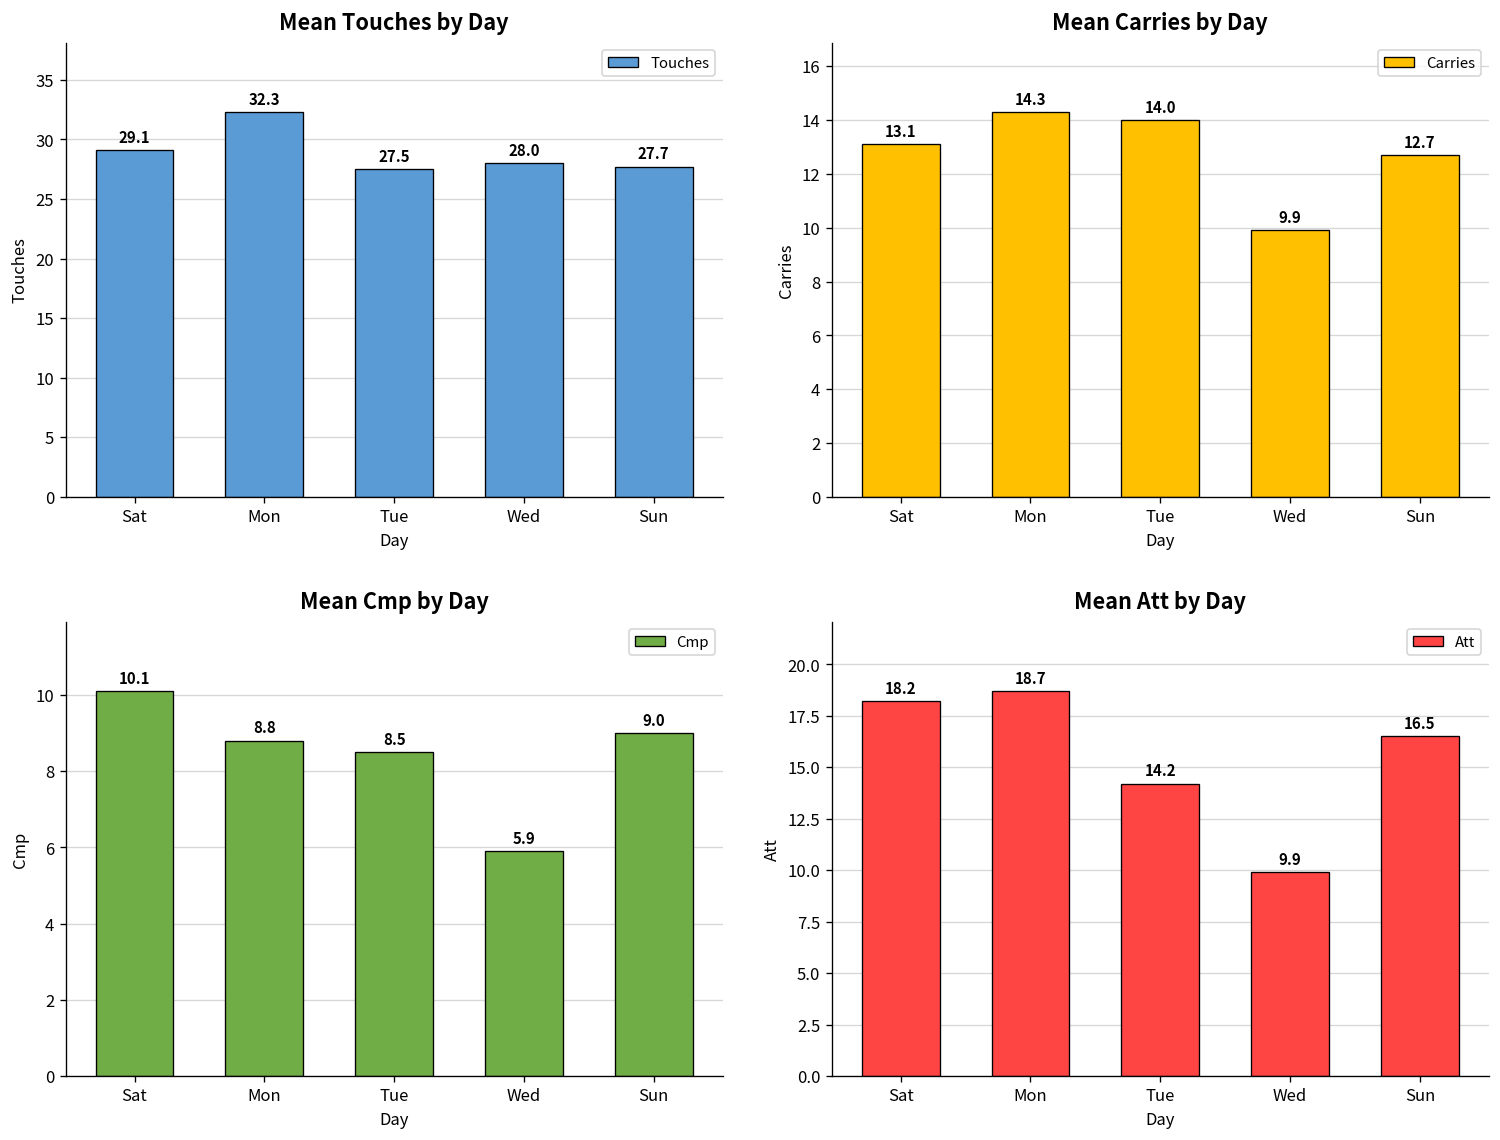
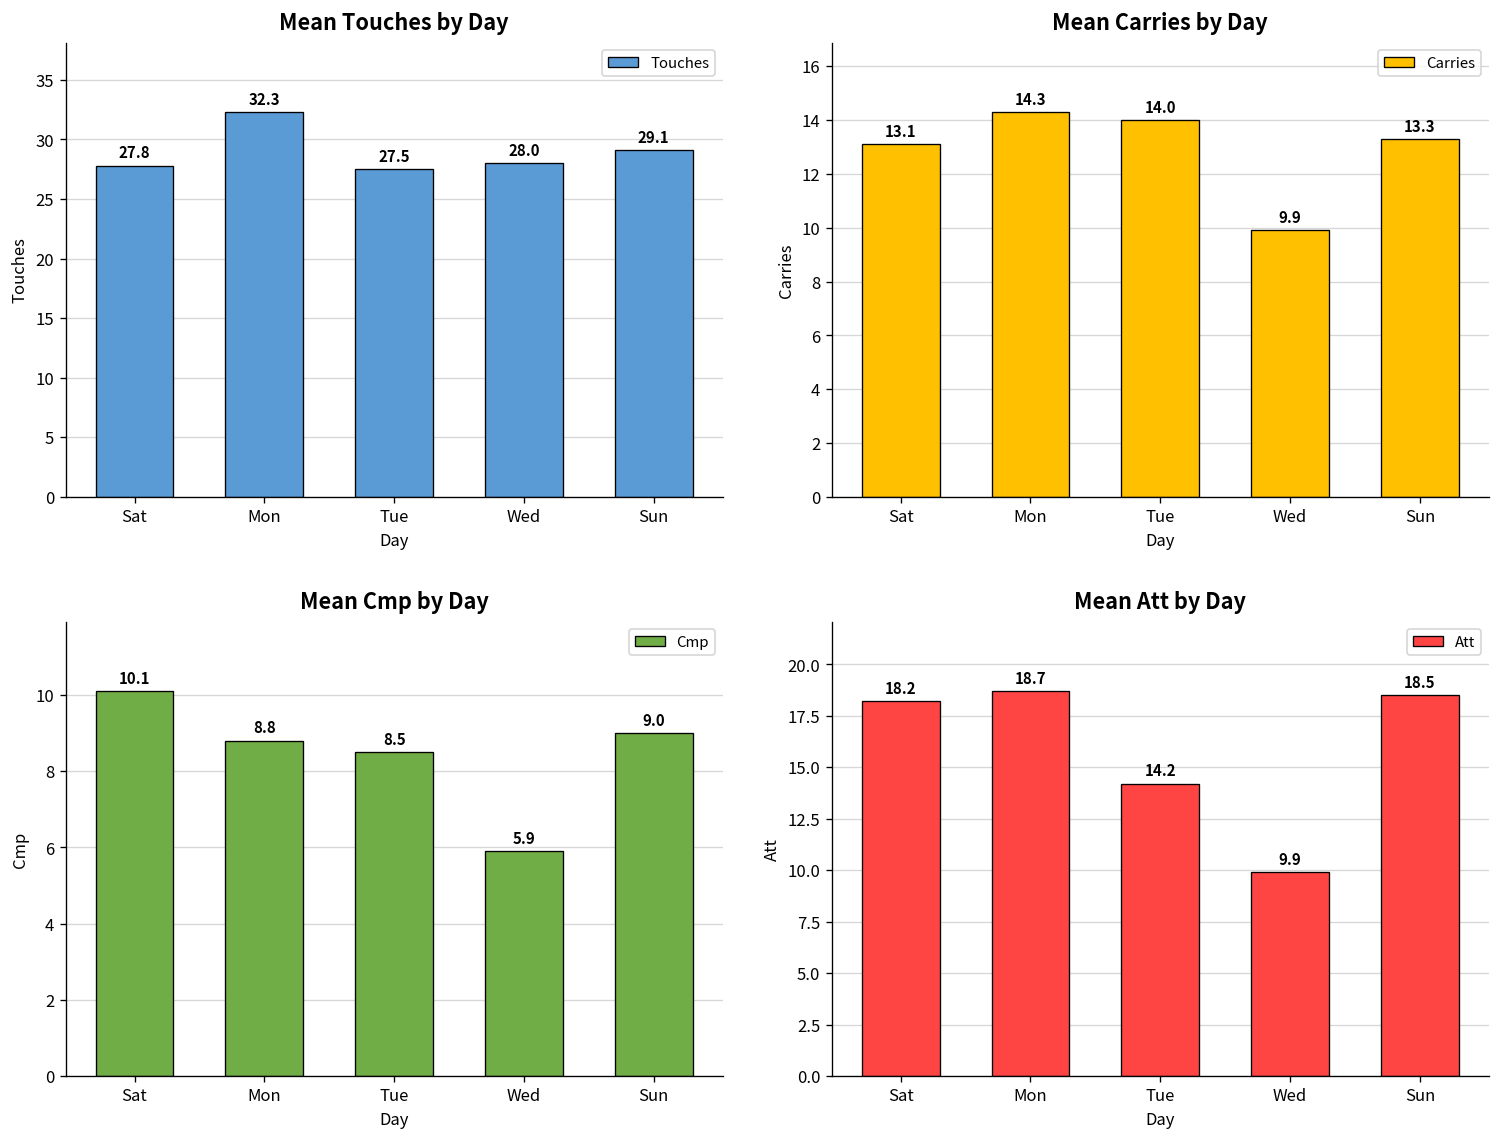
  {
    "Mean Touches by Day": {
-     "Sat": 29.1,
+     "Sat": 27.8,
      "Mon": 32.3,
      "Tue": 27.5,
      "Wed": 28.0,
-     "Sun": 27.7
+     "Sun": 29.1
    },
    "Mean Carries by Day": {
      "Sat": 13.1,
      "Mon": 14.3,
      "Tue": 14.0,
      "Wed": 9.9,
-     "Sun": 12.7
+     "Sun": 13.3
    },
    "Mean Cmp by Day": {
      "Sat": 10.1,
      "Mon": 8.8,
      "Tue": 8.5,
      "Wed": 5.9,
      "Sun": 9.0
    },
    "Mean Att by Day": {
      "Sat": 18.2,
      "Mon": 18.7,
      "Tue": 14.2,
      "Wed": 9.9,
-     "Sun": 16.5
+     "Sun": 18.5
    }
  }
